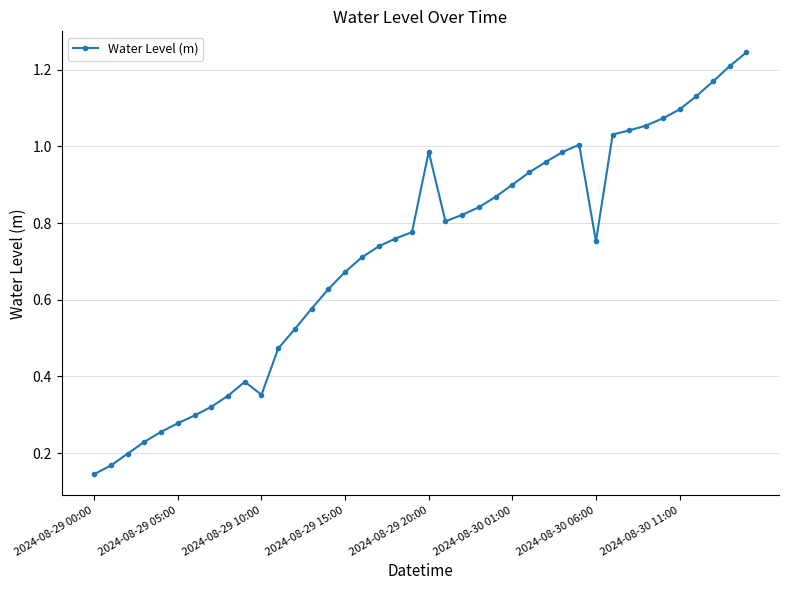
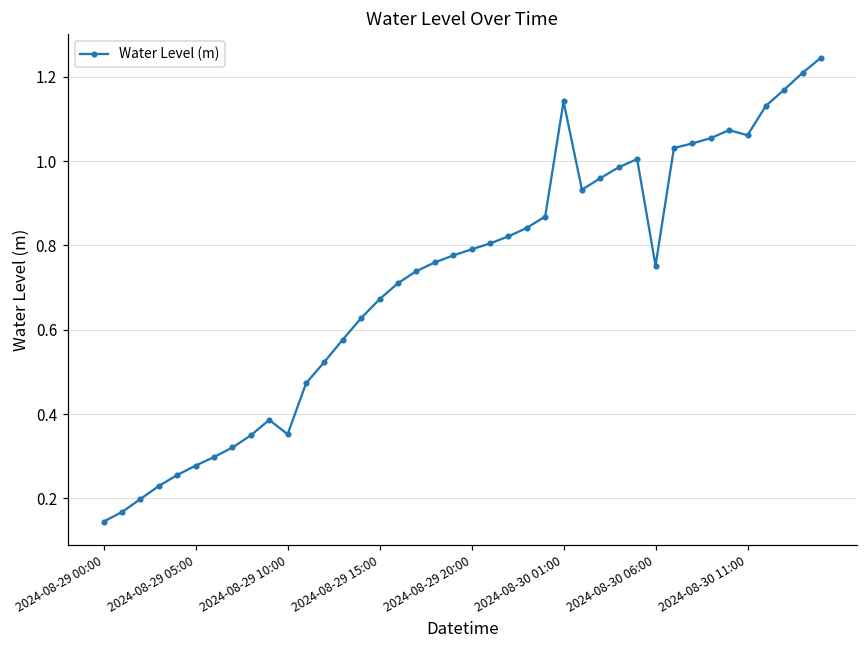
  {
    "2024-08-29 00:00": 0.15,
    "2024-08-29 05:00": 0.28,
    "2024-08-29 10:00": 0.35,
    "2024-08-29 15:00": 0.67,
-   "2024-08-29 20:00": 0.99,
-   "2024-08-30 01:00": 0.90,
+   "2024-08-29 20:00": 0.79,
+   "2024-08-30 01:00": 1.14,
    "2024-08-30 06:00": 0.75,
-   "2024-08-30 11:00": 1.10
+   "2024-08-30 11:00": 1.06
  }
